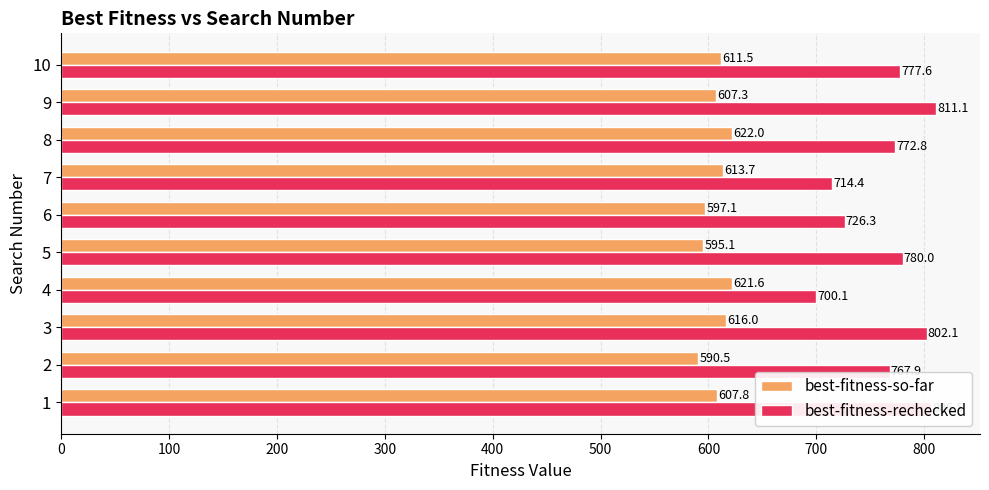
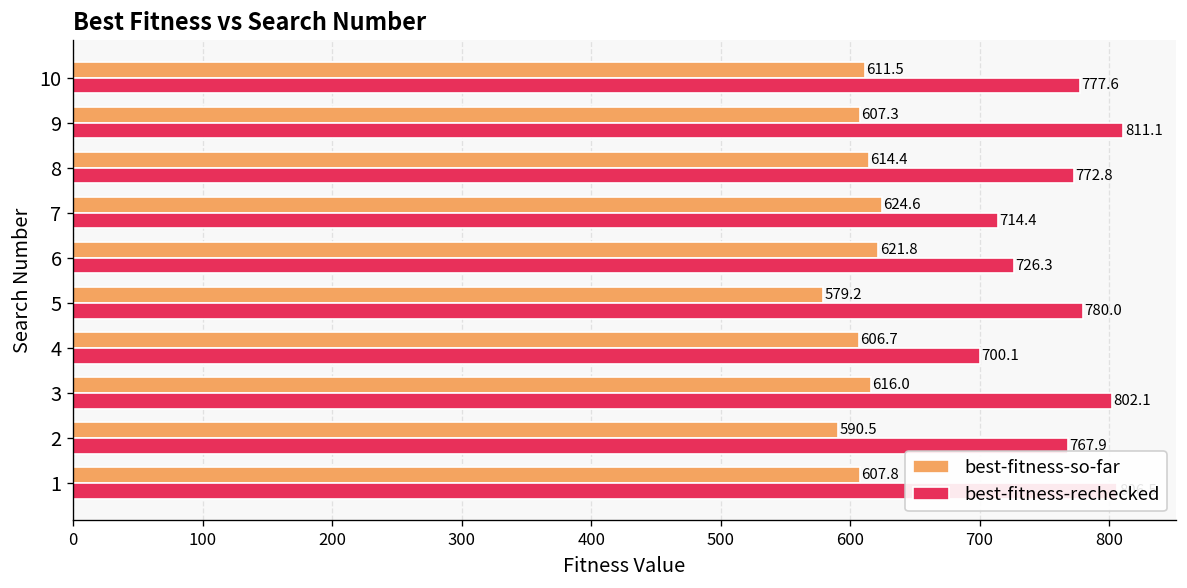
  {
    "best-fitness-so-far": {
      "10": 611.5,
      "9": 607.3,
-     "8": 622.0,
-     "7": 613.7,
-     "6": 597.1,
-     "5": 595.1,
-     "4": 621.6,
+     "8": 614.4,
+     "7": 624.6,
+     "6": 621.8,
+     "5": 579.2,
+     "4": 606.7,
      "3": 616.0,
      "2": 590.5,
      "1": 607.8
    },
    "best-fitness-rechecked": {
      "10": 777.6,
      "9": 811.1,
      "8": 772.8,
      "7": 714.4,
      "6": 726.3,
      "5": 780.0,
      "4": 700.1,
      "3": 802.1
    }
  }
